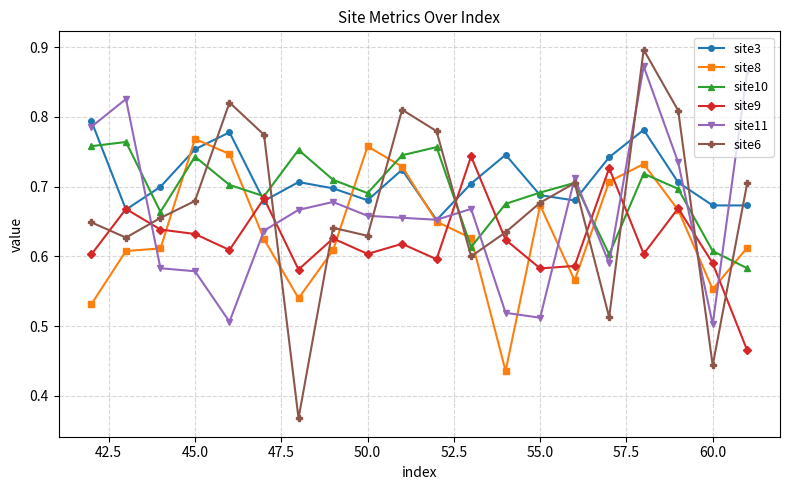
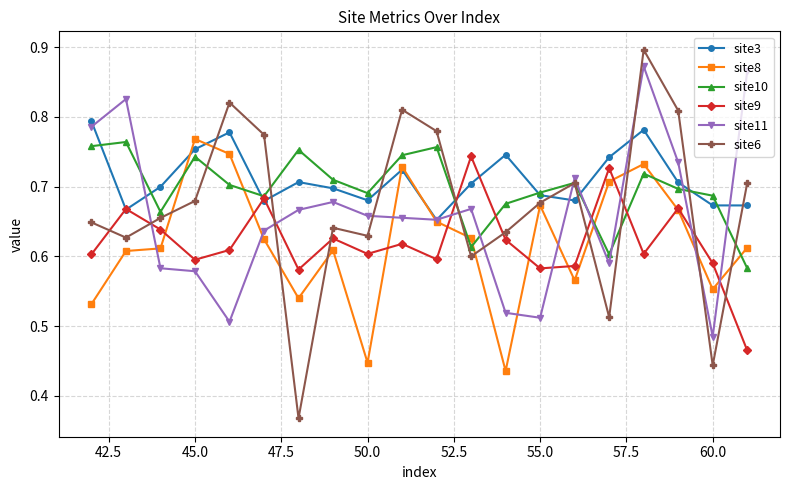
  {
    "site3": {
      "45.0": 0.75,
      "50.0": 0.68,
      "55.0": 0.69,
      "60.0": 0.67
    },
    "site8": {
      "45.0": 0.77,
-     "50.0": 0.76,
+     "50.0": 0.45,
      "55.0": 0.67,
      "60.0": 0.55
    },
    "site10": {
      "45.0": 0.74,
      "50.0": 0.69,
      "55.0": 0.69,
-     "60.0": 0.61
+     "60.0": 0.69
    },
    "site9": {
-     "45.0": 0.63,
+     "45.0": 0.60,
      "50.0": 0.60,
      "55.0": 0.58,
      "60.0": 0.59
    },
    "site11": {
      "45.0": 0.58,
      "50.0": 0.66,
      "55.0": 0.51,
-     "60.0": 0.50
+     "60.0": 0.49
    },
    "site6": {
      "45.0": 0.68,
      "50.0": 0.63,
      "55.0": 0.68,
      "60.0": 0.44
    }
  }
